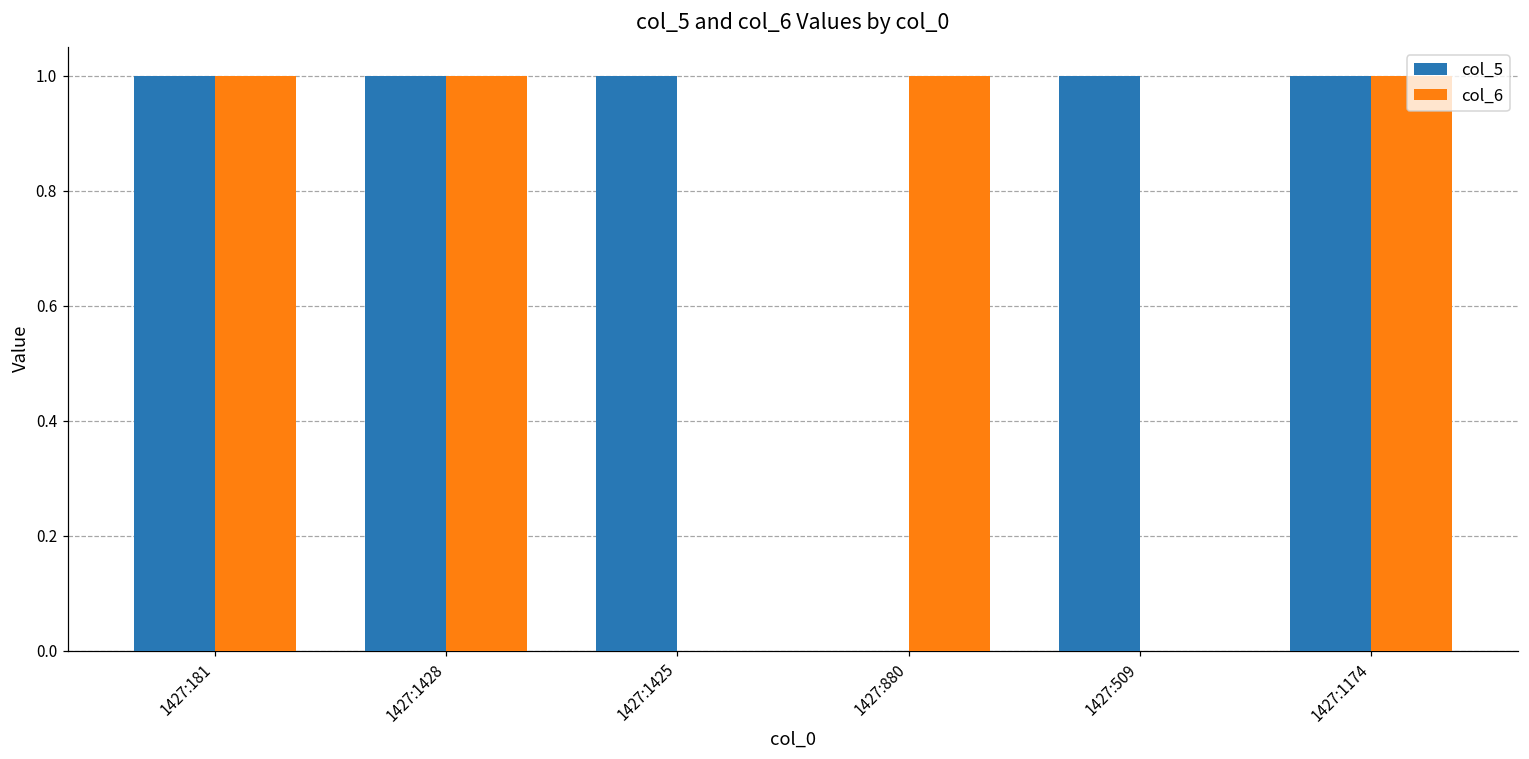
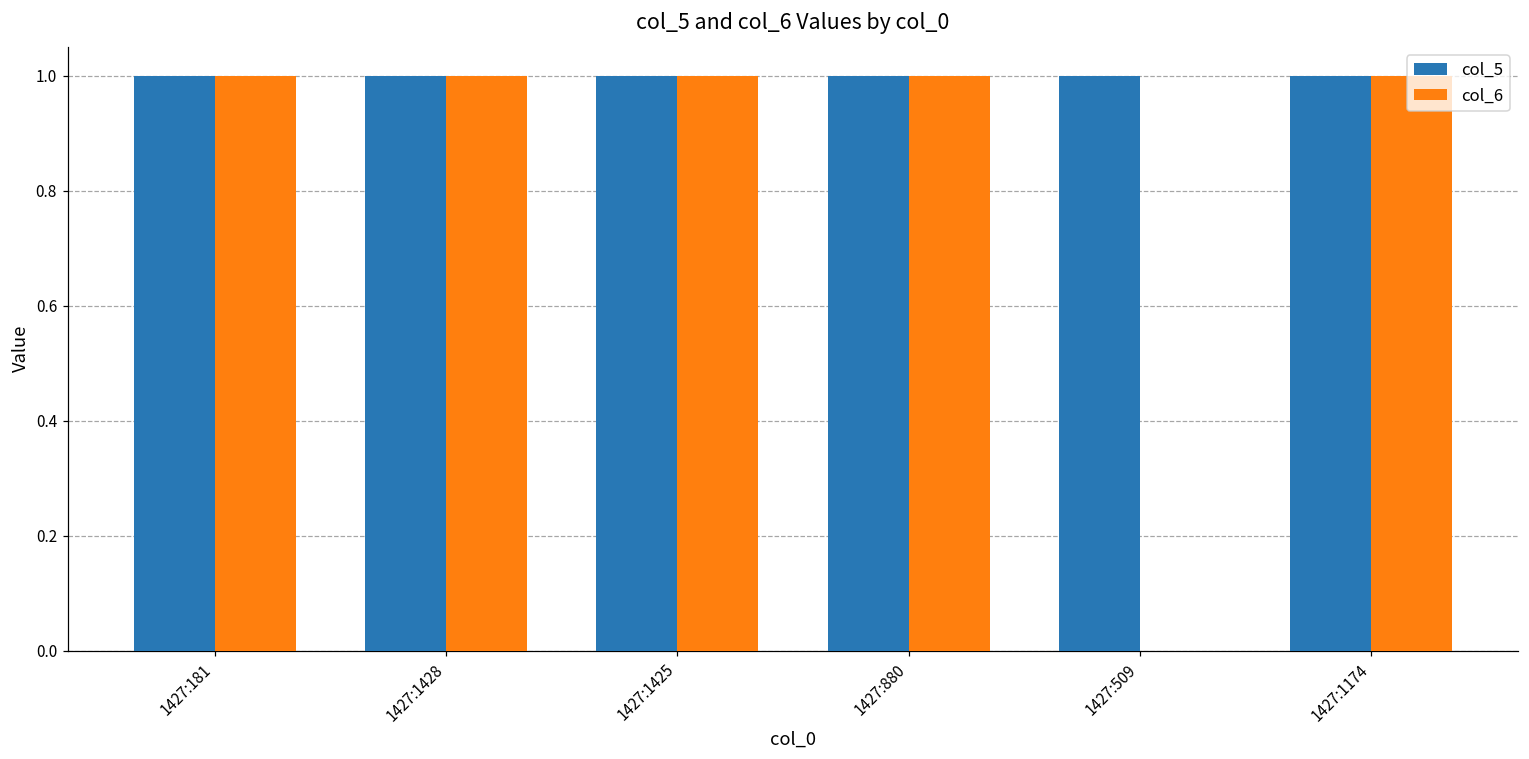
  {
    "col_5": {
      "1427:181": 1,
      "1427:1428": 1,
      "1427:1425": 1,
-     "1427:880": 0,
+     "1427:880": 1,
      "1427:509": 1,
      "1427:1174": 1
    },
    "col_6": {
      "1427:181": 1,
      "1427:1428": 1,
-     "1427:1425": 0,
+     "1427:1425": 1,
      "1427:880": 1,
      "1427:509": 0
    }
  }
